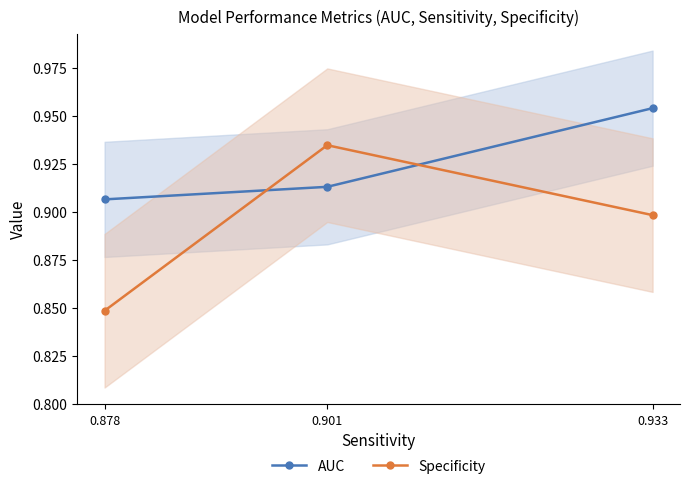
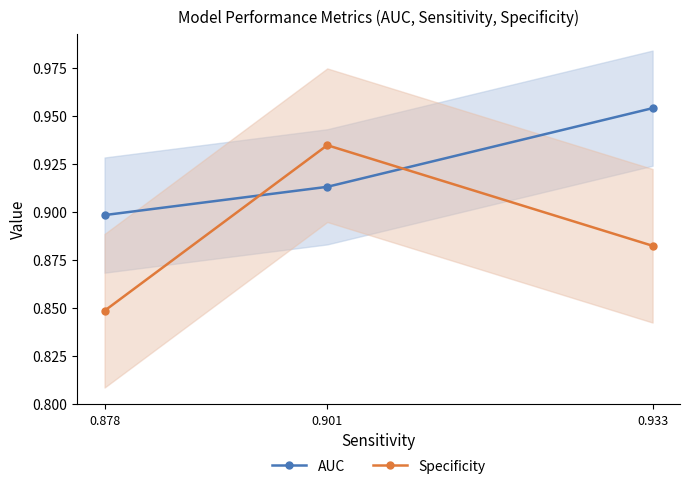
  {
    "AUC": {
-     "0.878": 0.906,
+     "0.878": 0.898,
      "0.901": 0.913,
      "0.933": 0.954
    },
    "Specificity": {
      "0.878": 0.848,
      "0.901": 0.935,
-     "0.933": 0.898
+     "0.933": 0.882
    }
  }
